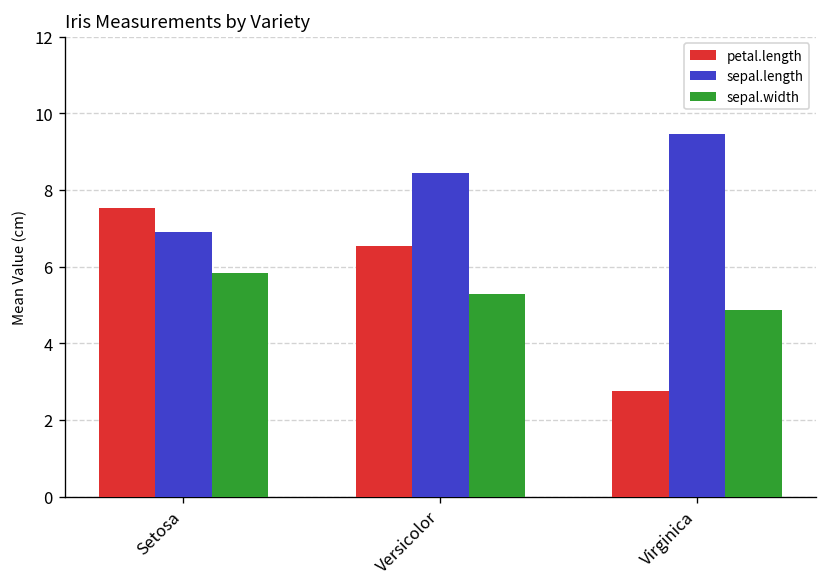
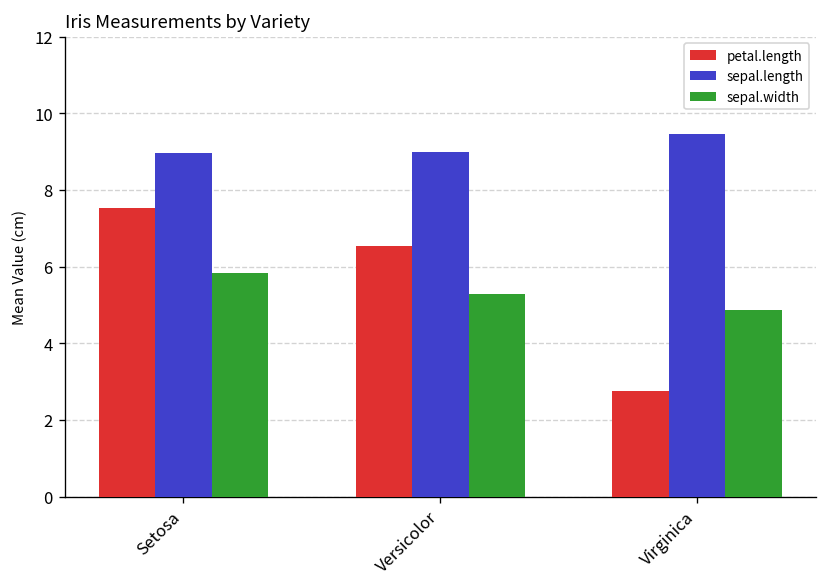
  {
    "petal.length": {
      "Setosa": 7.5,
      "Versicolor": 6.5,
      "Virginica": 2.8
    },
    "sepal.length": {
-     "Setosa": 6.9,
-     "Versicolor": 8.4,
+     "Setosa": 9.0,
+     "Versicolor": 9.0,
      "Virginica": 9.5
    },
    "sepal.width": {
      "Setosa": 5.8,
      "Versicolor": 5.3,
      "Virginica": 4.9
    }
  }
